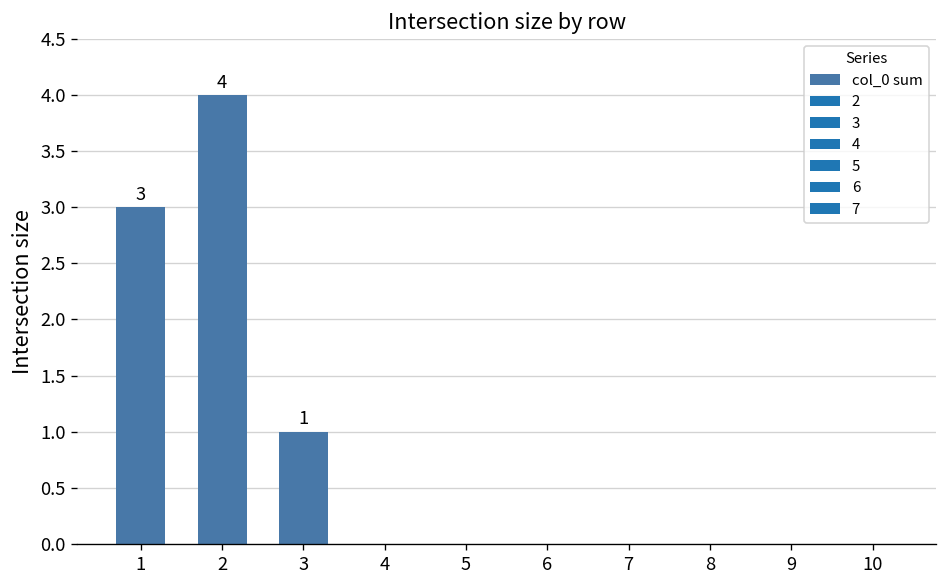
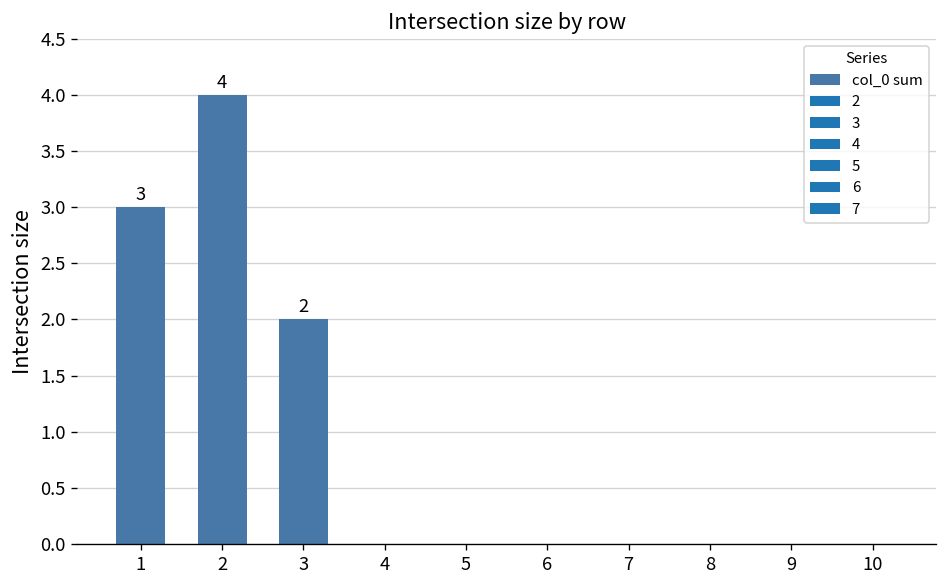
  {
    "1": 3,
    "2": 4,
-   "3": 1
+   "3": 2
  }
